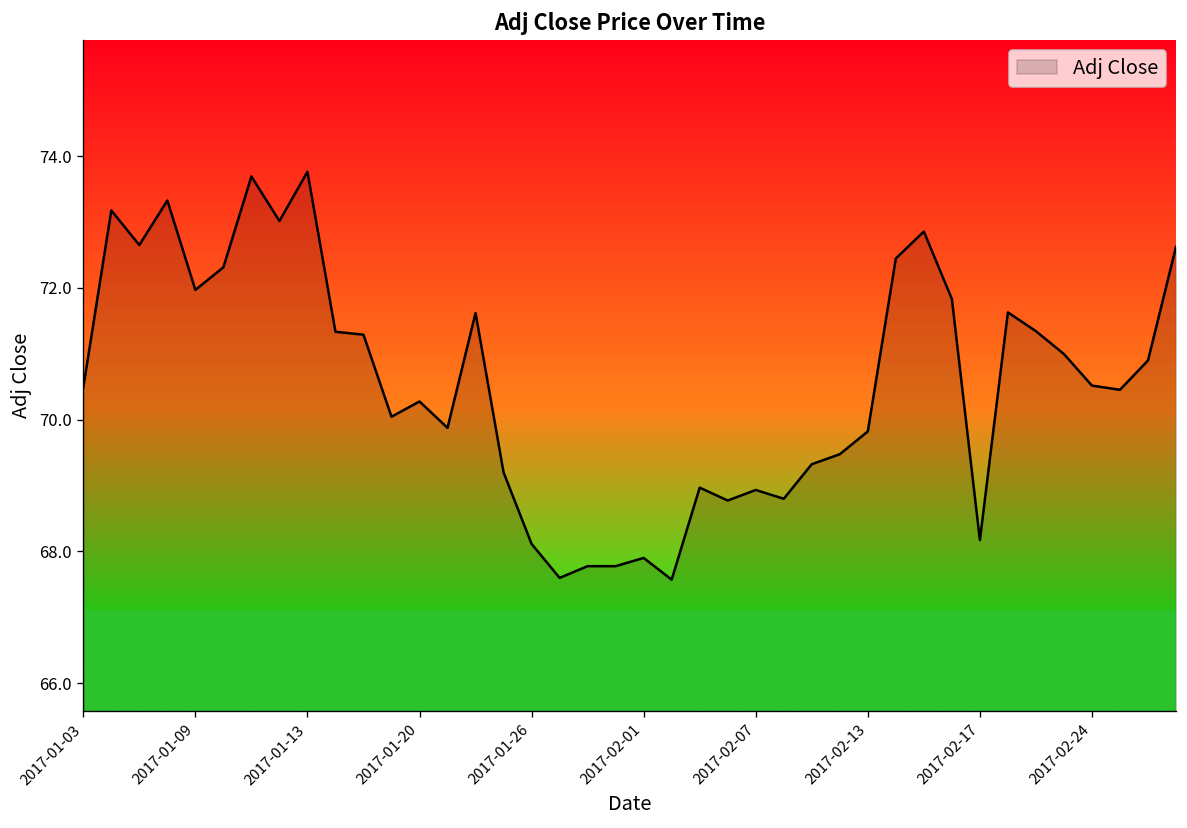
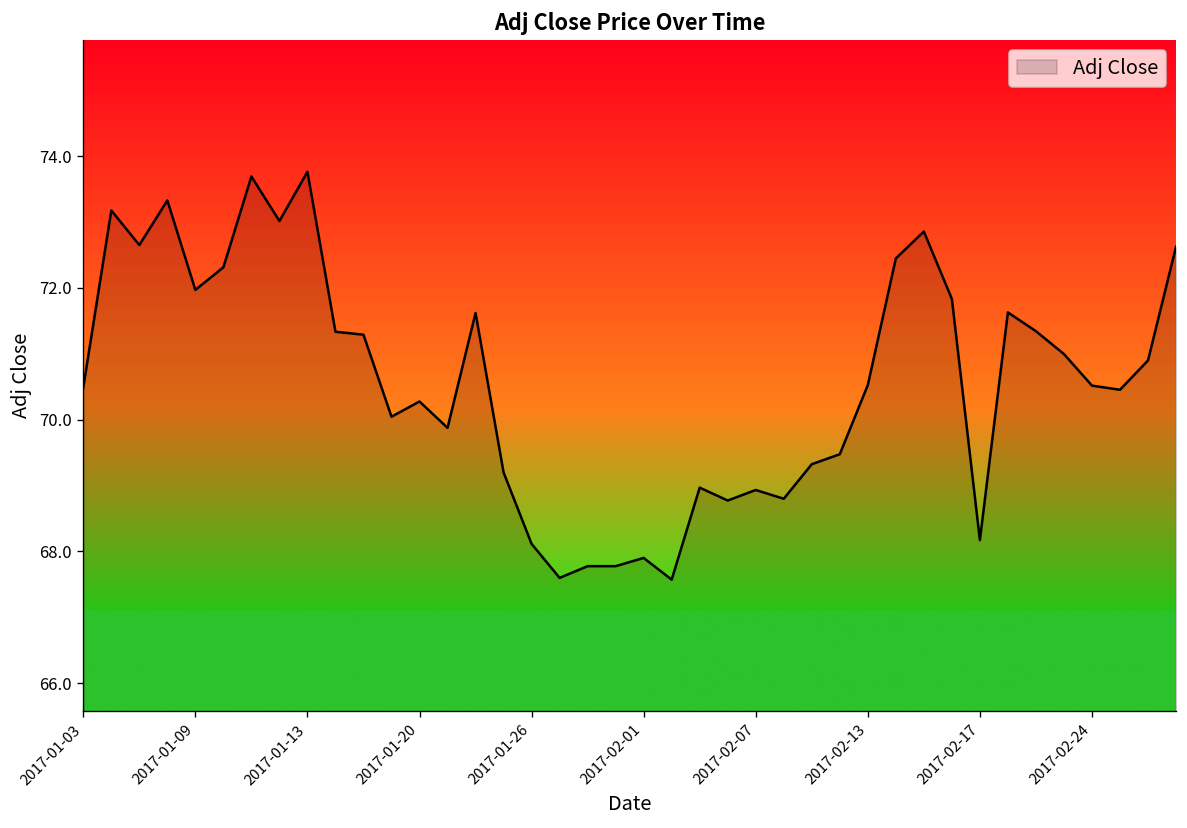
  {
    "2017-01-03": 70.5,
    "2017-01-09": 72.0,
    "2017-01-13": 73.8,
    "2017-01-20": 70.3,
    "2017-01-26": 68.1,
    "2017-02-01": 67.9,
    "2017-02-07": 68.9,
-   "2017-02-13": 69.8,
+   "2017-02-13": 70.5,
    "2017-02-17": 68.2,
    "2017-02-24": 70.5
  }
